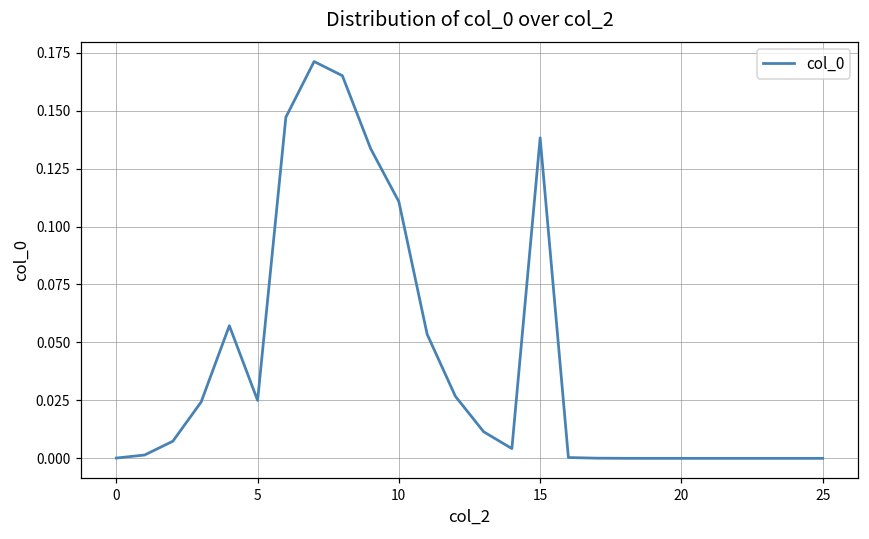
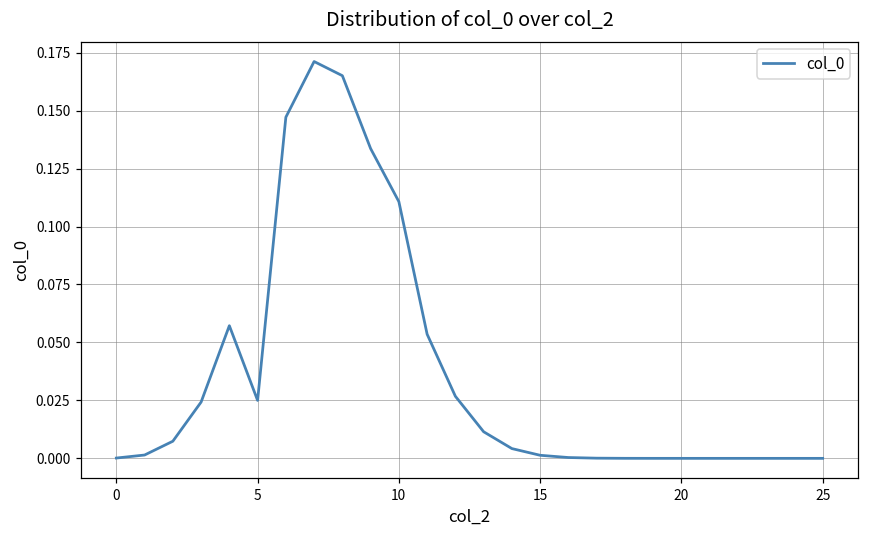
  {
    "0": 0.000,
    "5": 0.025,
    "10": 0.111,
-   "15": 0.138,
+   "15": 0.001,
    "20": 0.000,
    "25": 0.000
  }
